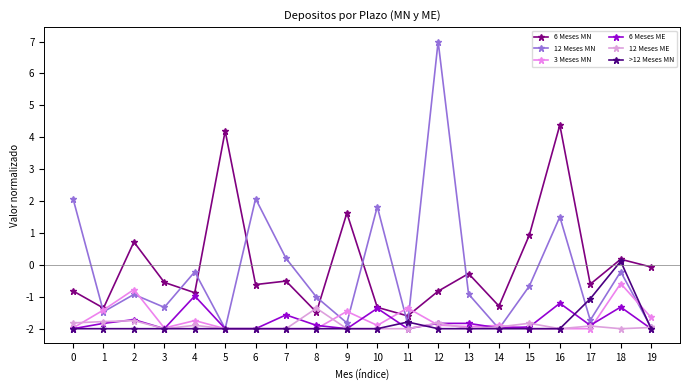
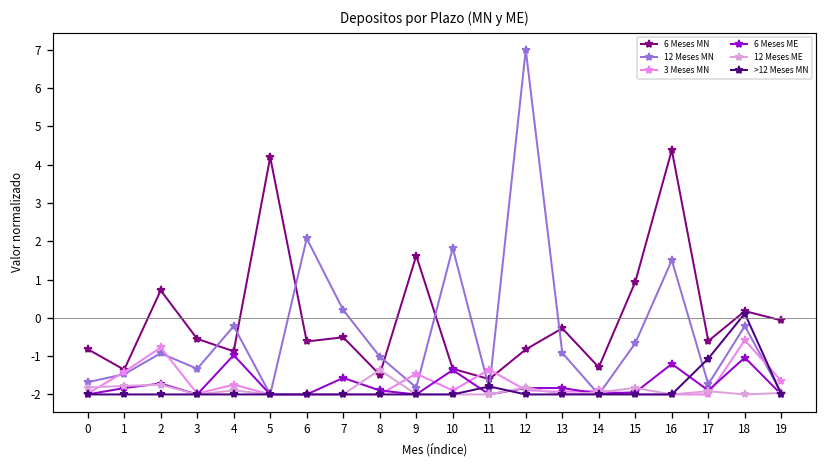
  {
    "12 Meses MN": {
-     "0": 2.1,
+     "0": -1.7,
      "2": -0.9,
      "3": -1.3,
      "4": -0.2,
      "6": 2.1,
      "7": 0.2,
      "8": -1.0,
      "9": -1.8,
      "10": 1.8,
      "12": 7.0,
      "13": -0.9,
      "15": -0.7,
      "16": 1.5,
      "17": -1.7,
      "18": -0.2
    },
    "6 Meses ME": {
      "4": -1.0,
      "7": -1.6,
      "8": -1.9,
      "13": -1.8,
      "16": -1.2,
-     "18": -1.3
+     "18": -1.0
    }
  }
